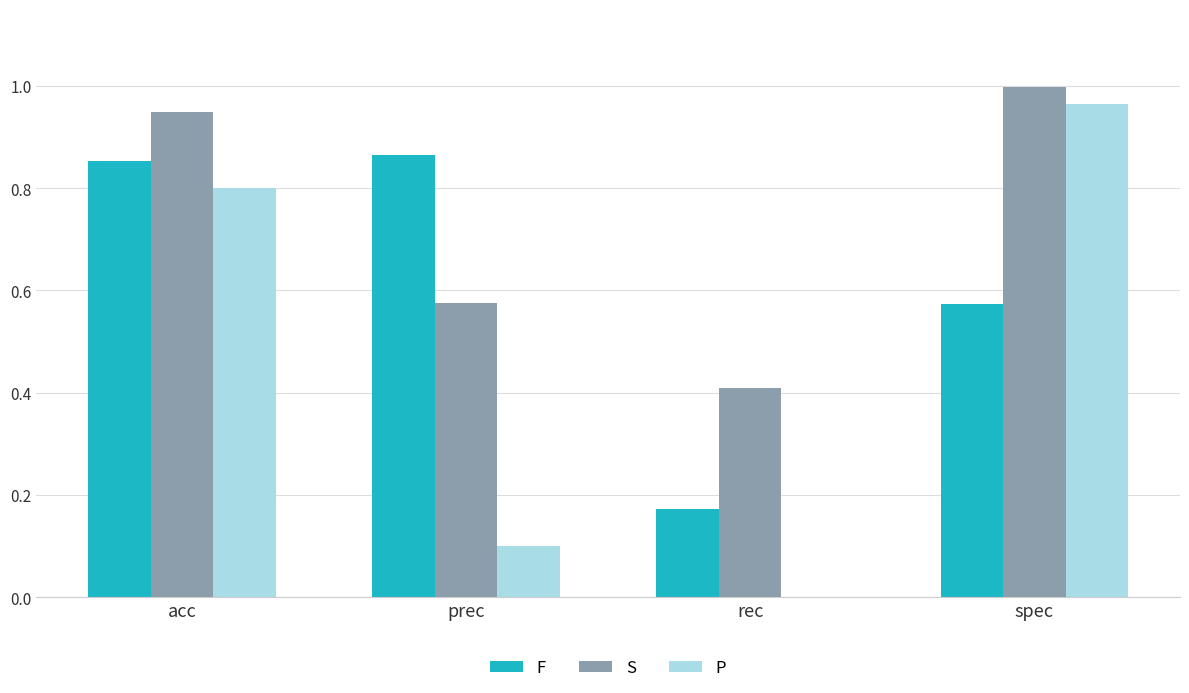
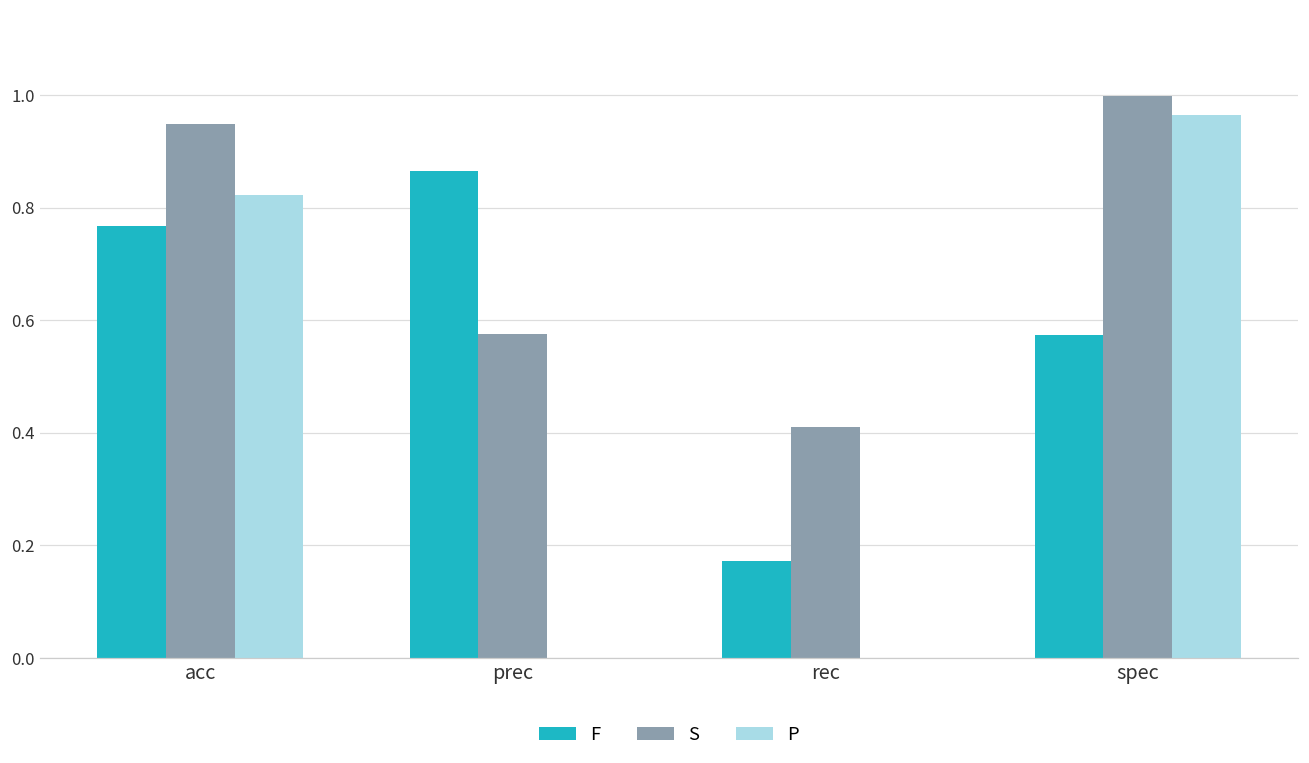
  {
    "F": {
-     "acc": 0.85,
+     "acc": 0.77,
      "prec": 0.87,
      "rec": 0.17,
      "spec": 0.57
    },
    "S": {
      "acc": 0.95,
      "prec": 0.57,
      "rec": 0.41,
      "spec": 1.00
    },
    "P": {
-     "acc": 0.80,
-     "prec": 0.1,
+     "acc": 0.82,
+     "prec": 0.0,
      "rec": 0.00,
      "spec": 0.97
    }
  }
